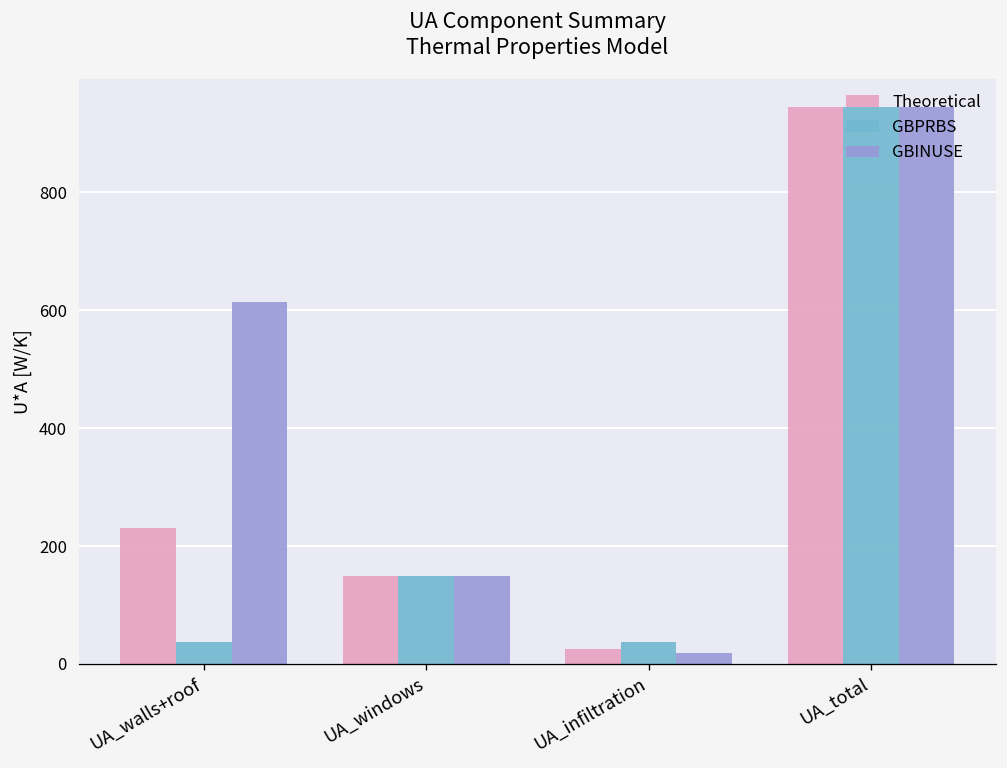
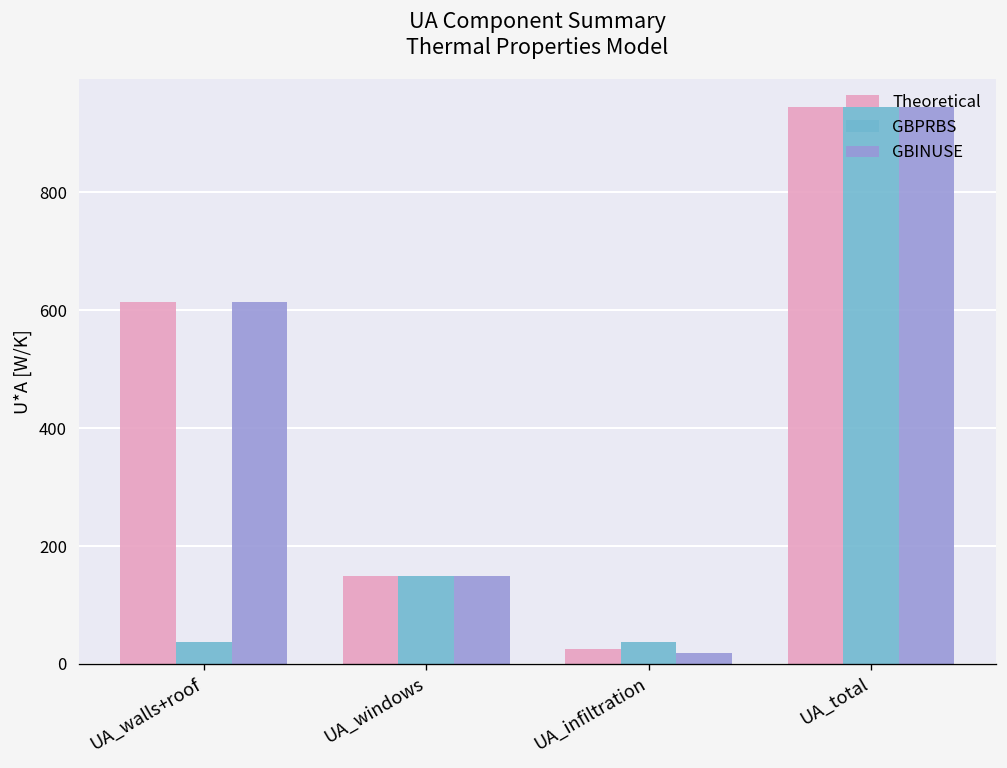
  {
    "Theoretical": {
-     "UA_walls+roof": 230,
+     "UA_walls+roof": 610,
      "UA_windows": 150,
      "UA_infiltration": 30,
      "UA_total": 950
    }
  }
